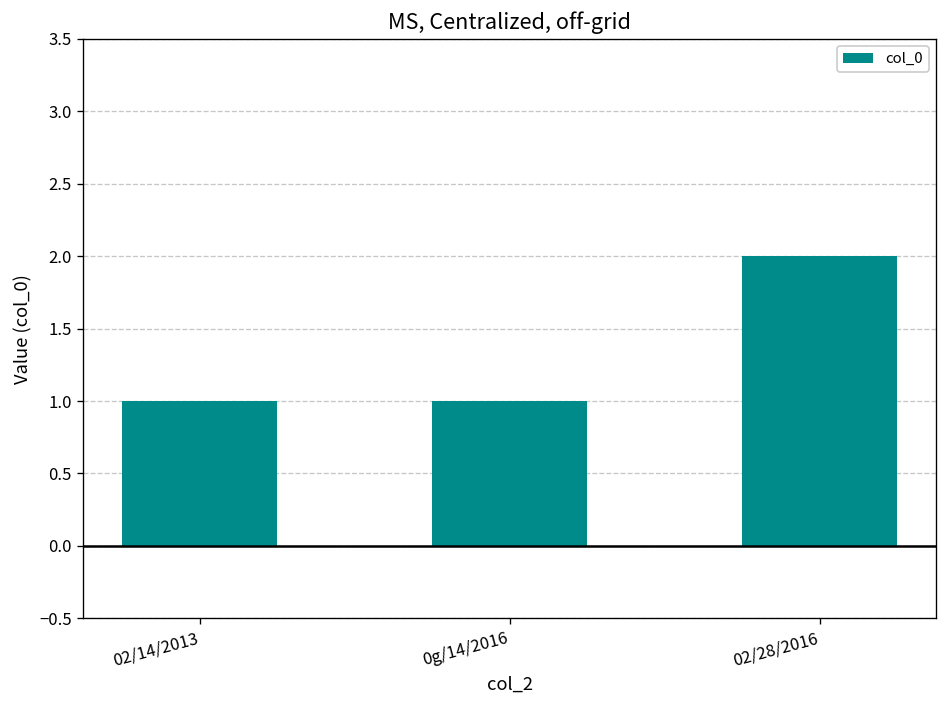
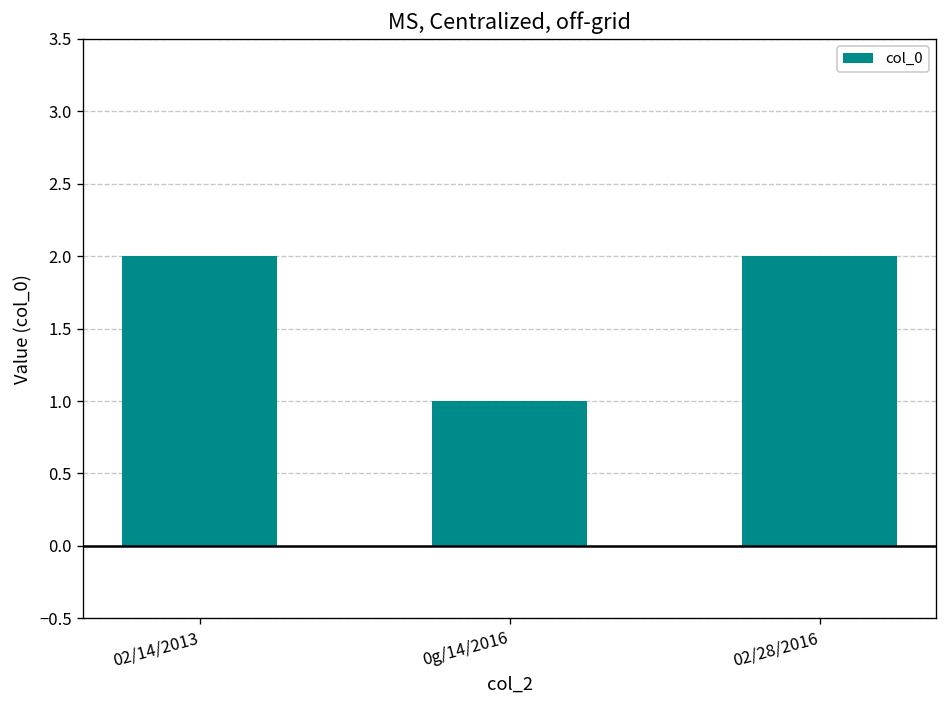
  {
-   "02/14/2013": 1,
+   "02/14/2013": 2,
    "0g/14/2016": 1,
    "02/28/2016": 2
  }
